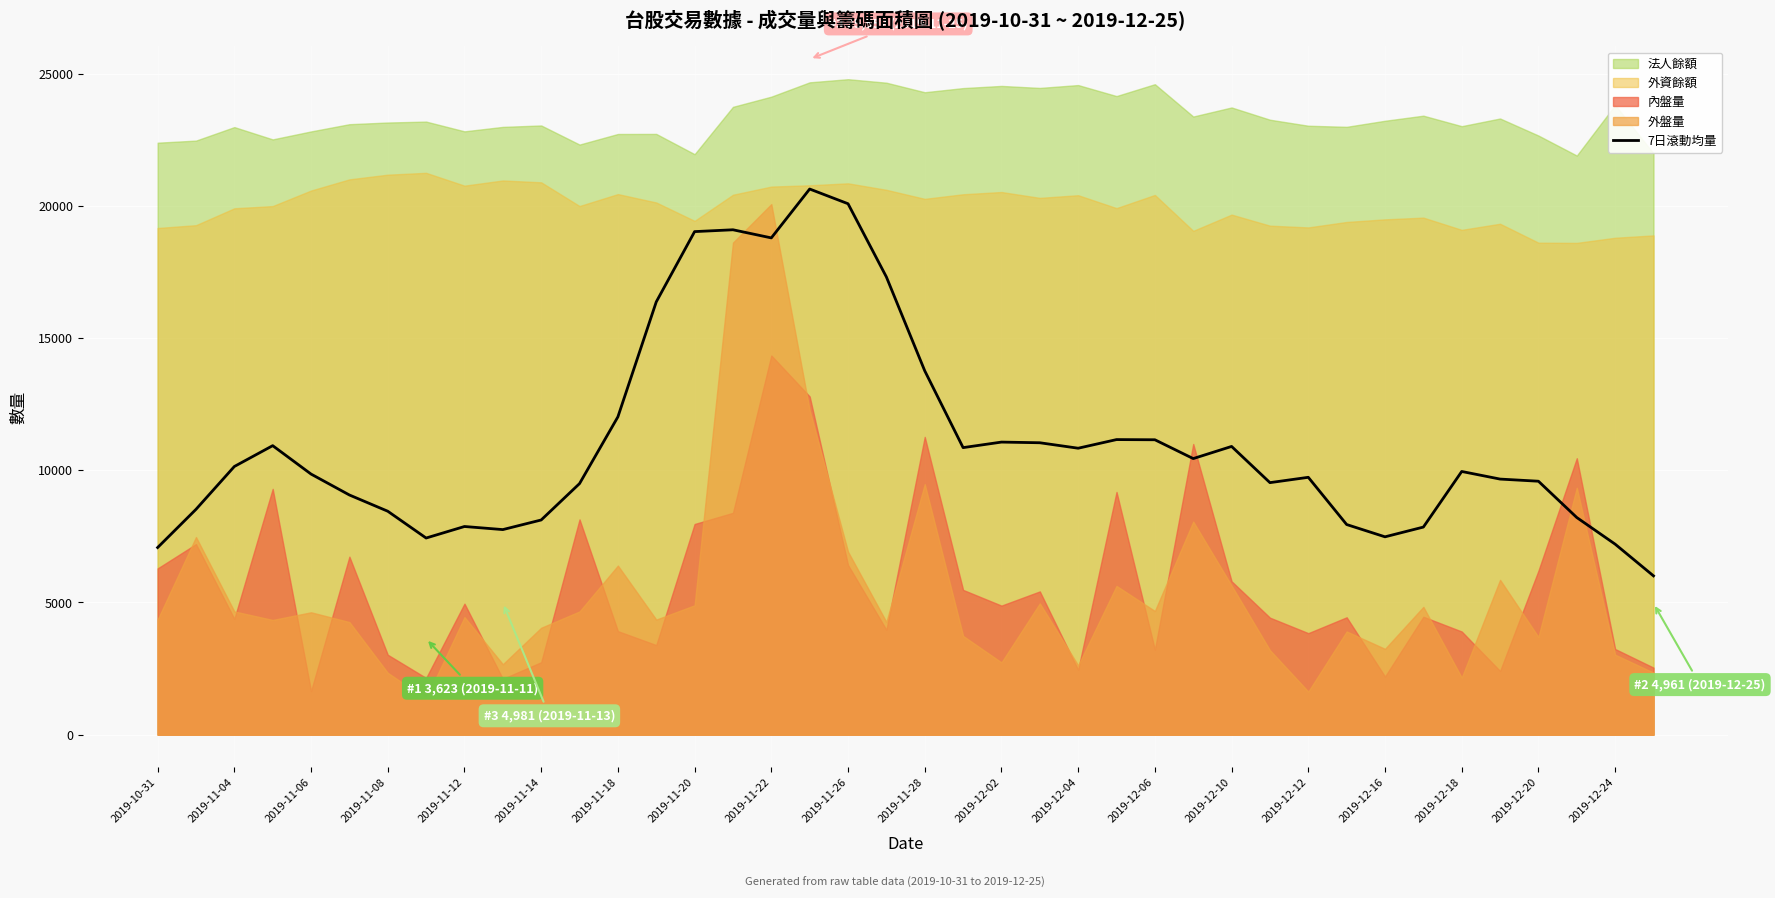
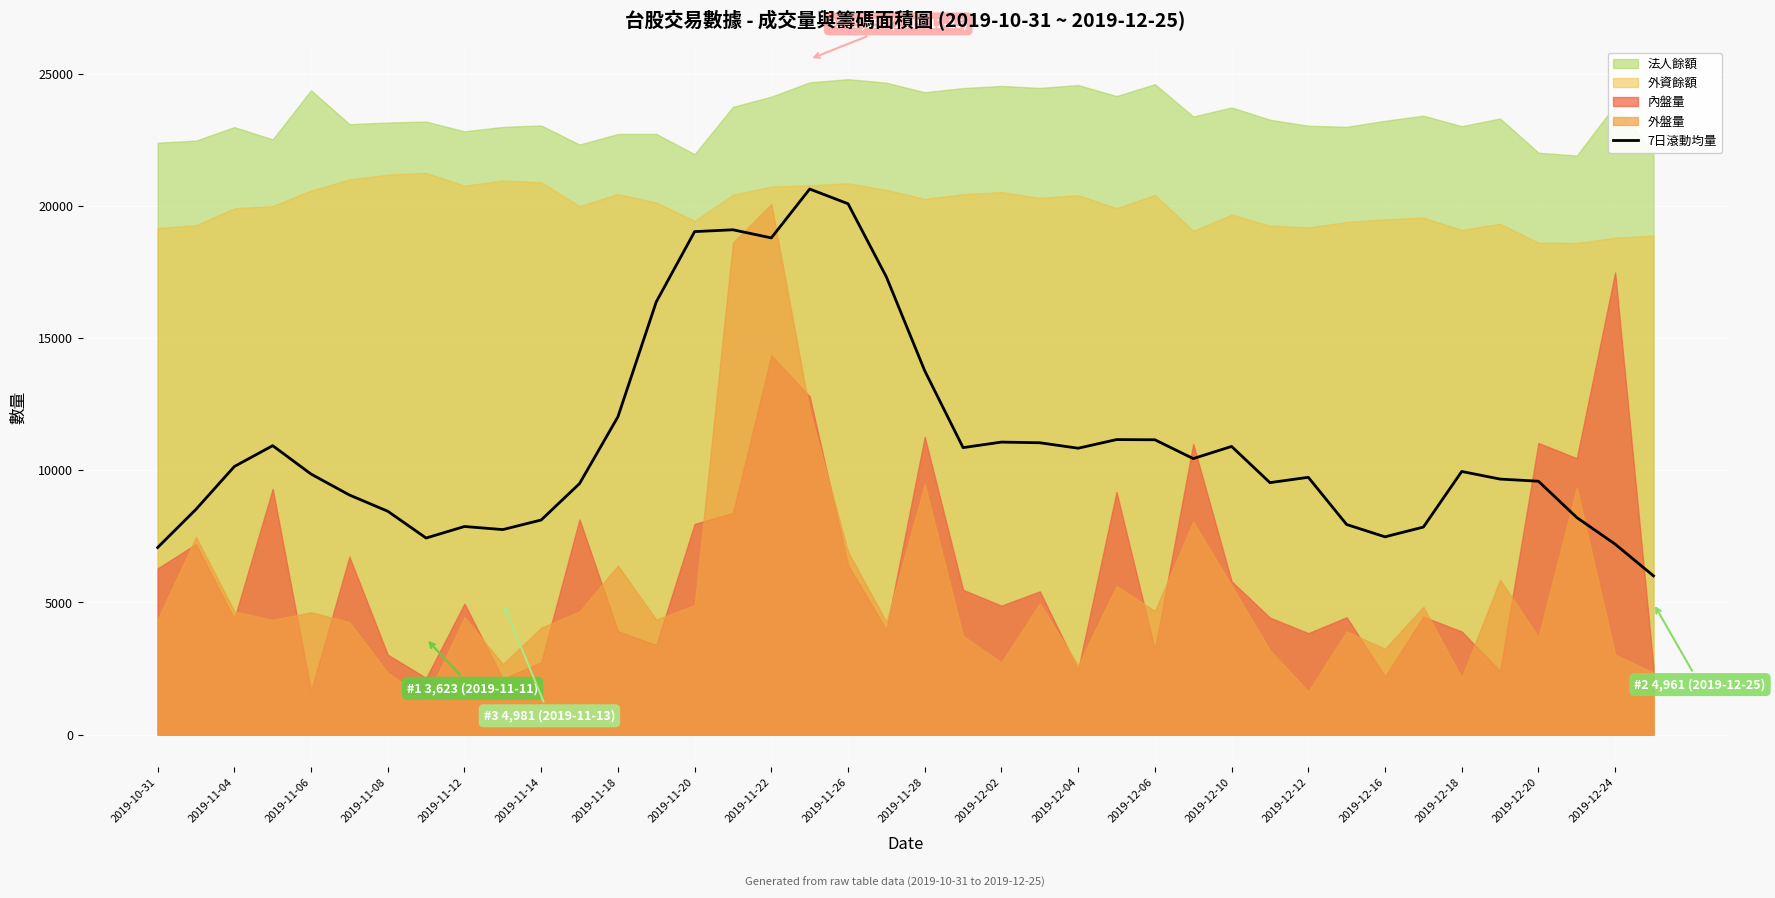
  {
    "7日滾動均量": {
      "2019-10-31": 7100,
      "2019-11-04": 10100,
      "2019-11-06": 9900,
      "2019-11-08": 8500,
      "2019-11-12": 7900,
      "2019-11-14": 8100,
      "2019-11-18": 12000,
      "2019-11-20": 19000,
      "2019-11-22": 18800,
      "2019-11-26": 20100,
      "2019-11-28": 13800,
      "2019-12-02": 11100,
      "2019-12-04": 10800,
      "2019-12-06": 11200,
      "2019-12-10": 10900,
      "2019-12-12": 9700,
      "2019-12-16": 7500,
      "2019-12-18": 10000,
      "2019-12-20": 9600,
      "2019-12-24": 7200
    },
    "法人餘額": {
      "2019-10-31": 22400,
      "2019-11-04": 23000,
-     "2019-11-06": 22800,
+     "2019-11-06": 24400,
      "2019-11-08": 23200,
      "2019-11-12": 22800,
      "2019-11-14": 23000,
      "2019-11-18": 22700,
      "2019-11-20": 22000,
      "2019-11-22": 24100,
      "2019-11-26": 24800,
      "2019-11-28": 24300,
      "2019-12-02": 24500,
      "2019-12-04": 24600,
      "2019-12-06": 24600,
      "2019-12-10": 23700,
      "2019-12-12": 23000,
      "2019-12-16": 23200,
      "2019-12-18": 23000,
-     "2019-12-20": 22700
+     "2019-12-20": 22000
    },
    "內盤量": {
      "2019-10-31": 6300,
      "2019-11-04": 4400,
      "2019-11-06": 1600,
      "2019-11-08": 3000,
      "2019-11-12": 5000,
      "2019-11-18": 3900,
      "2019-11-20": 8000,
      "2019-11-22": 14300,
      "2019-11-26": 6400,
      "2019-11-28": 11300,
      "2019-12-02": 4900,
      "2019-12-04": 2500,
      "2019-12-06": 3200,
      "2019-12-10": 5800,
      "2019-12-12": 3800,
      "2019-12-16": 2200,
      "2019-12-18": 3900,
-     "2019-12-20": 6200,
-     "2019-12-24": 3200
+     "2019-12-20": 11000,
+     "2019-12-24": 17500
    }
  }
